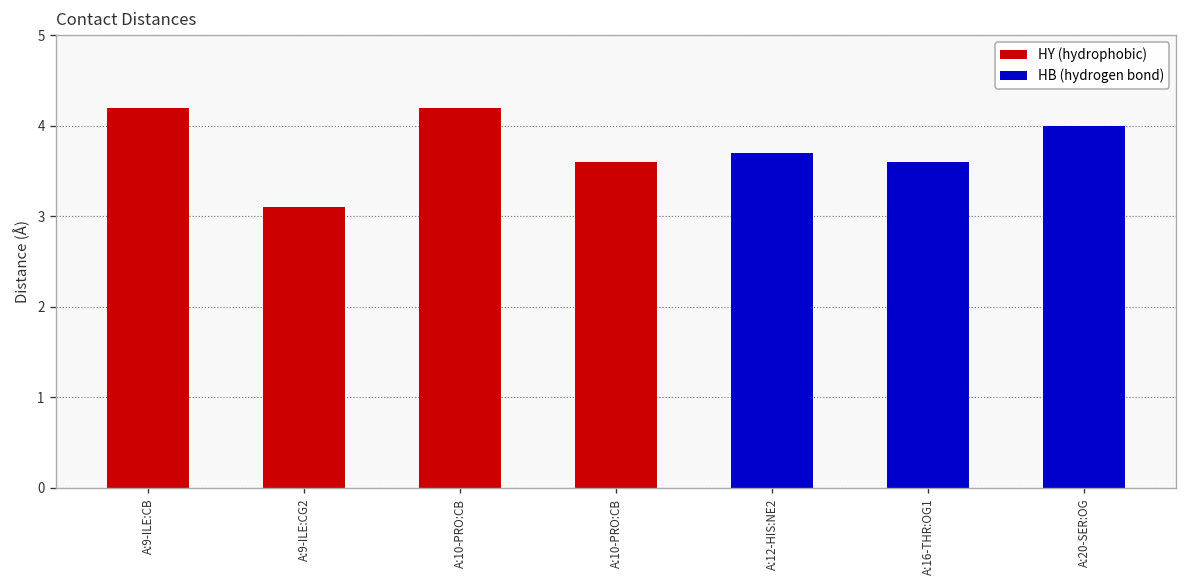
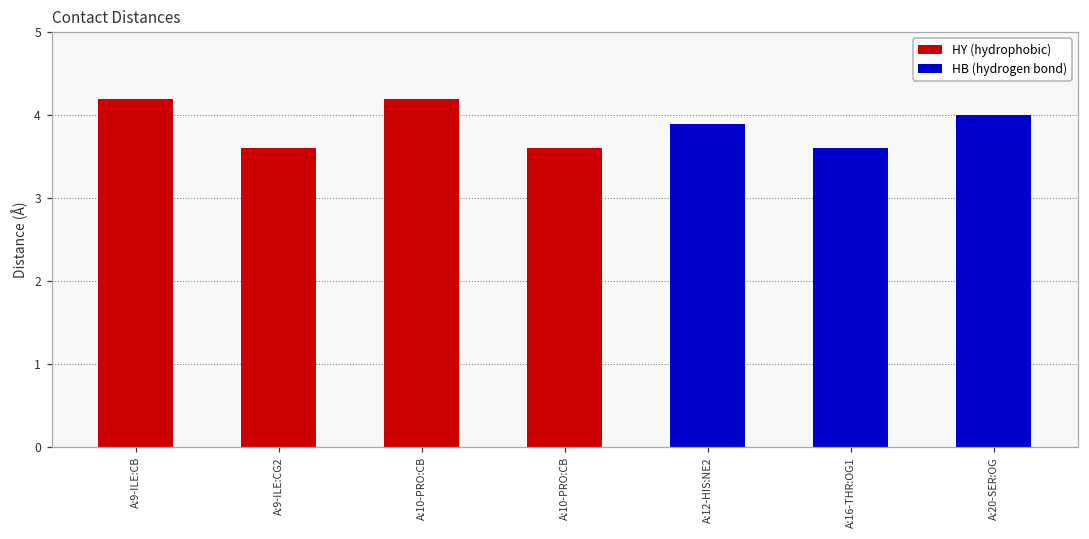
  {
    "A:9-ILE:CB": 4.2,
-   "A:9-ILE:CG2": 3.1,
-   "A:12-HIS:NE2": 3.7,
+   "A:9-ILE:CG2": 3.6,
+   "A:12-HIS:NE2": 3.9,
    "A:16-THR:OG1": 3.6,
    "A:20-SER:OG": 4.0
  }
